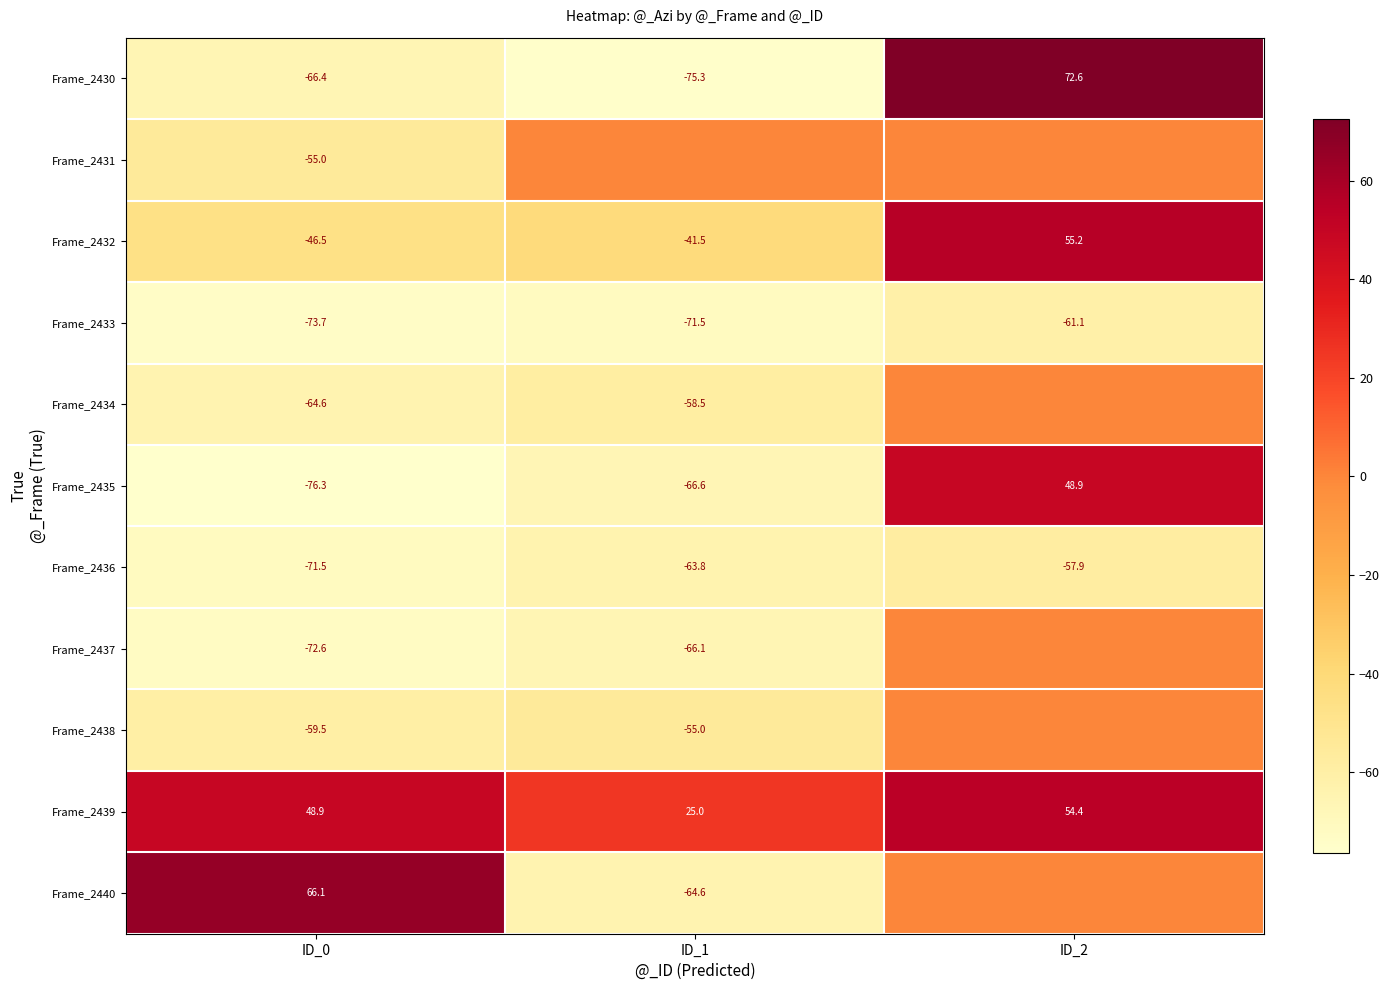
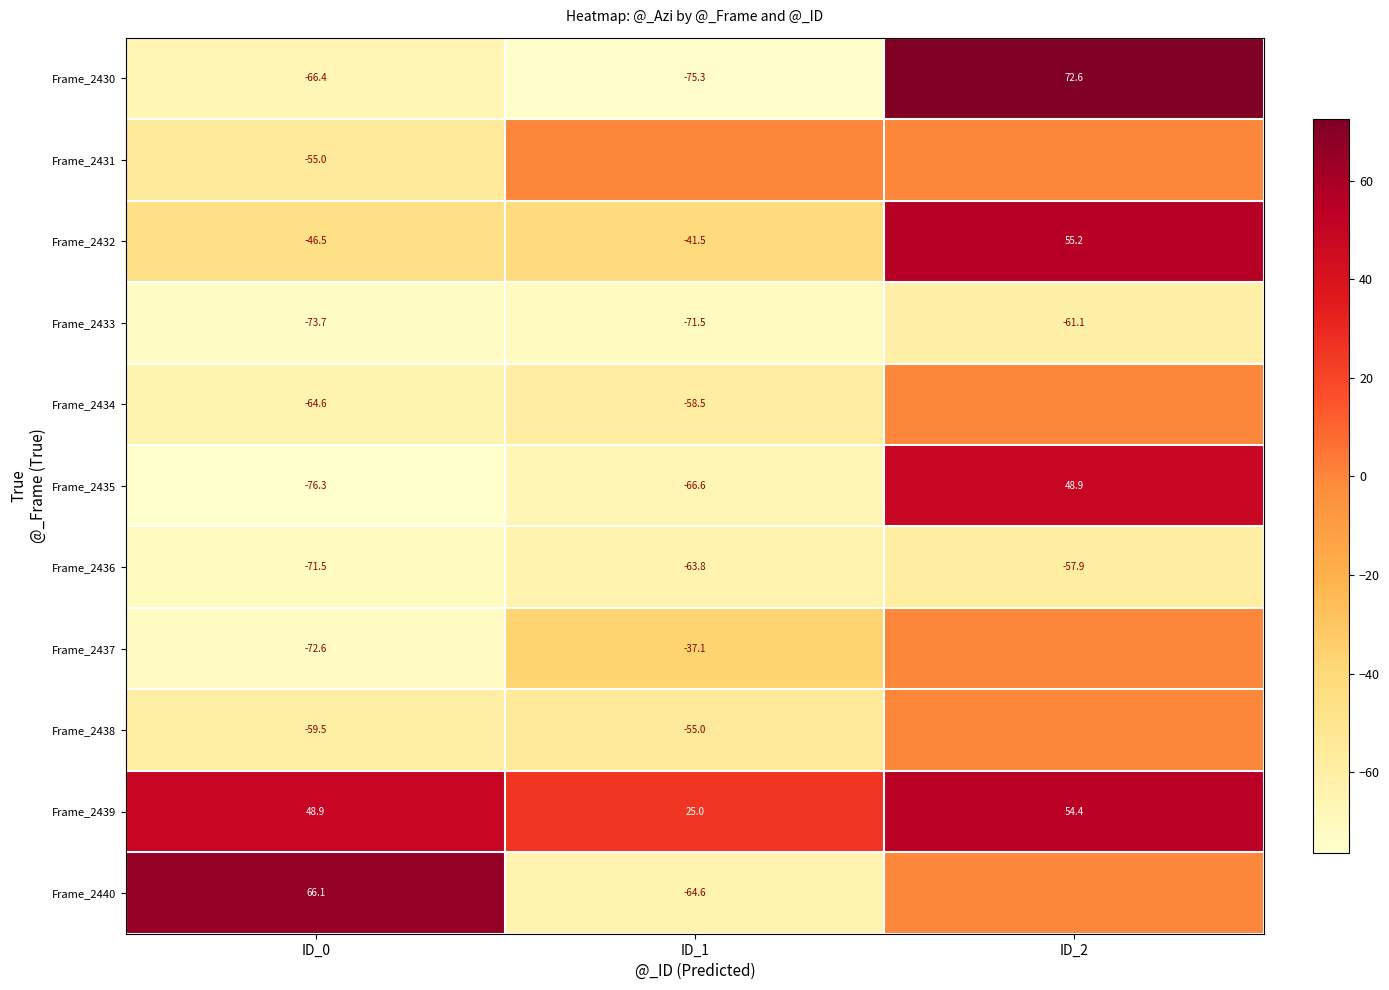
  {
    "Frame_2430": {
      "ID_0": -66.4,
      "ID_1": -75.3,
      "ID_2": 72.6
    },
    "Frame_2431": {
      "ID_0": -55.0
    },
    "Frame_2432": {
      "ID_0": -46.5,
      "ID_1": -41.5,
      "ID_2": 55.2
    },
    "Frame_2433": {
      "ID_0": -73.7,
      "ID_1": -71.5,
      "ID_2": -61.1
    },
    "Frame_2434": {
      "ID_0": -64.6,
      "ID_1": -58.5
    },
    "Frame_2435": {
      "ID_0": -76.3,
      "ID_1": -66.6,
      "ID_2": 48.9
    },
    "Frame_2436": {
      "ID_0": -71.5,
      "ID_1": -63.8,
      "ID_2": -57.9
    },
    "Frame_2437": {
      "ID_0": -72.6,
-     "ID_1": -66.1
+     "ID_1": -37.1
    },
    "Frame_2438": {
      "ID_0": -59.5,
      "ID_1": -55.0
    },
    "Frame_2439": {
      "ID_0": 48.9,
      "ID_1": 25.0,
      "ID_2": 54.4
    },
    "Frame_2440": {
      "ID_0": 66.1,
      "ID_1": -64.6
    }
  }
